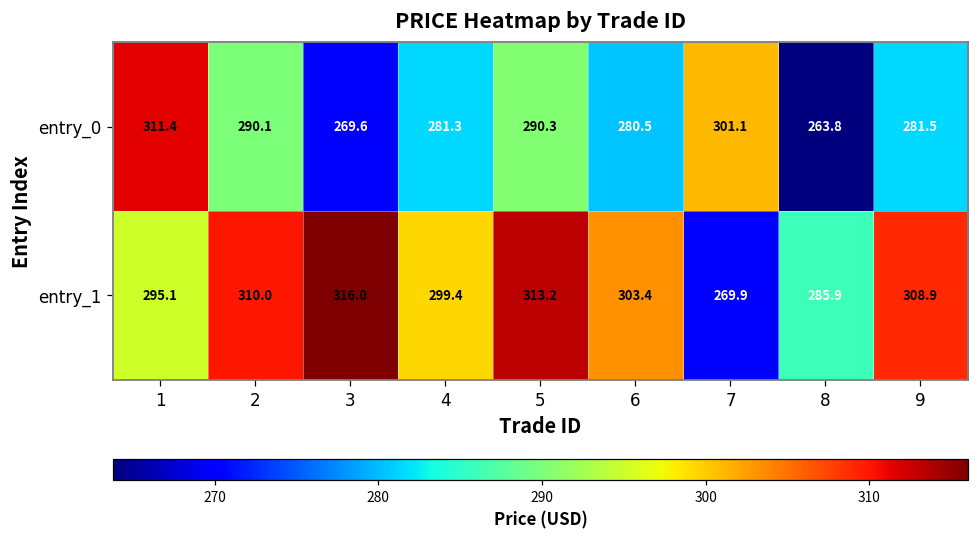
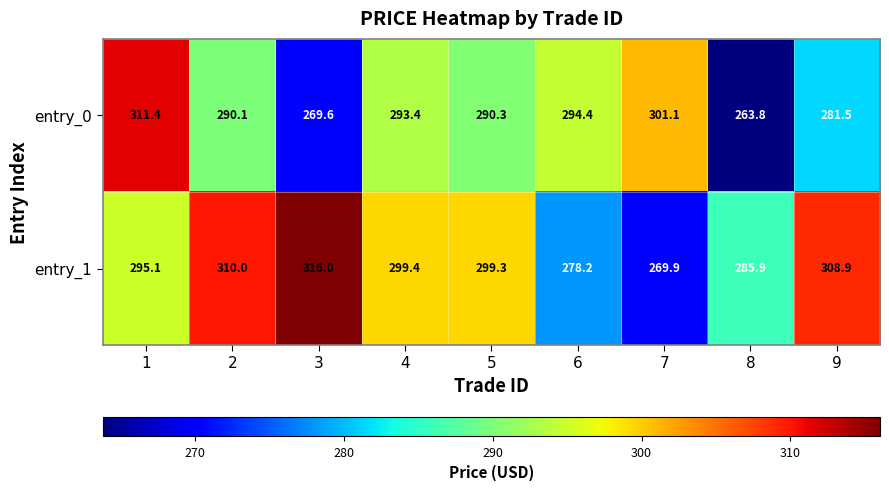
  {
    "entry_0": {
      "1": 311.4,
      "2": 290.1,
      "3": 269.6,
-     "4": 281.3,
+     "4": 293.4,
      "5": 290.3,
-     "6": 280.5,
+     "6": 294.4,
      "7": 301.1,
      "8": 263.8,
      "9": 281.5
    },
    "entry_1": {
      "1": 295.1,
      "2": 310.0,
      "3": 316.0,
      "4": 299.4,
-     "5": 313.2,
-     "6": 303.4,
+     "5": 299.3,
+     "6": 278.2,
      "7": 269.9,
      "8": 285.9,
      "9": 308.9
    }
  }
